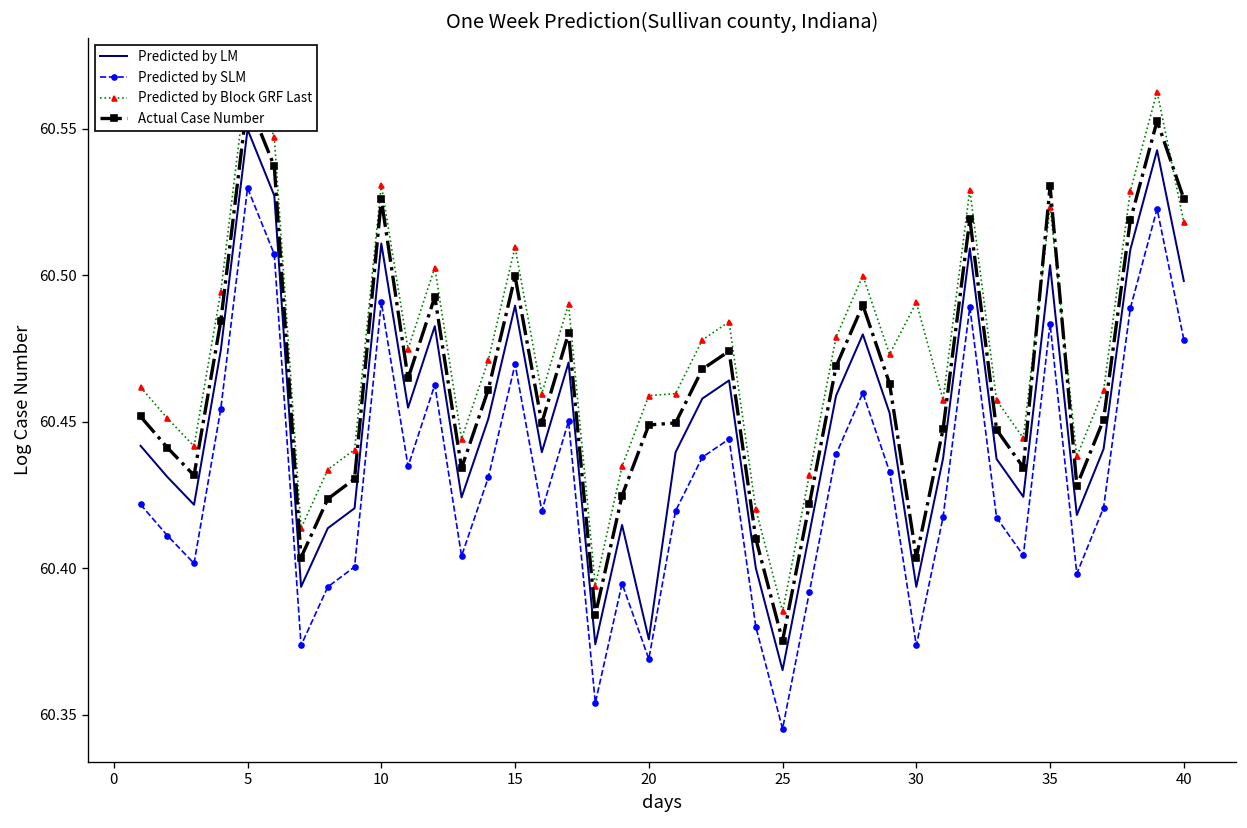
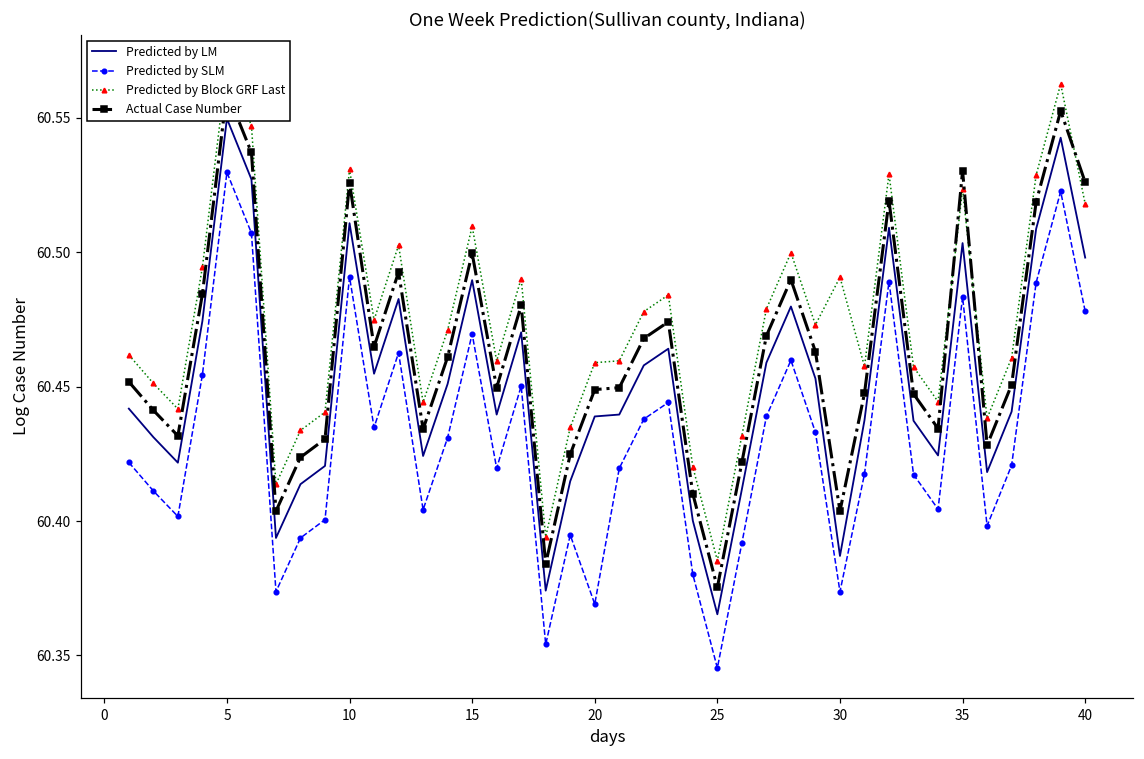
  {
    "Predicted by LM": {
      "5": 60.550,
      "10": 60.511,
      "15": 60.490,
-     "20": 60.376,
+     "20": 60.439,
      "25": 60.365,
-     "30": 60.394,
+     "30": 60.387,
      "35": 60.503,
      "40": 60.498
    },
    "Predicted by SLM": {
      "5": 60.530,
      "10": 60.491,
      "15": 60.470,
      "20": 60.369,
      "25": 60.345,
      "30": 60.374,
      "35": 60.483,
      "40": 60.478
    },
    "Predicted by Block GRF Last": {
      "10": 60.531,
      "15": 60.510,
      "20": 60.459,
      "25": 60.385,
      "30": 60.491,
      "35": 60.523,
      "40": 60.518
    },
    "Actual Case Number": {
      "10": 60.526,
      "15": 60.500,
      "20": 60.449,
      "25": 60.375,
      "30": 60.404,
      "35": 60.530,
      "40": 60.526
    }
  }
